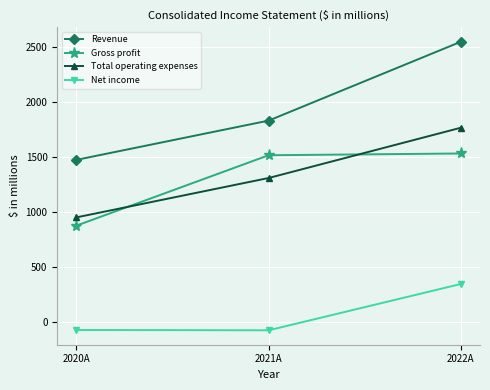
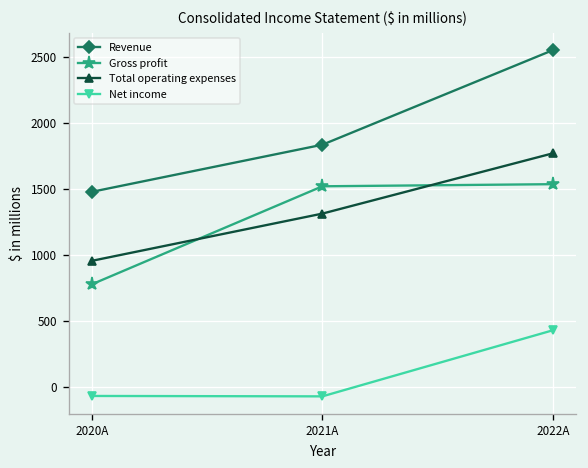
  {
    "Gross profit": {
-     "2020A": 880,
+     "2020A": 780,
      "2021A": 1520,
      "2022A": 1540
    },
    "Net income": {
      "2020A": -70,
      "2021A": -70,
-     "2022A": 350
+     "2022A": 430
    }
  }
